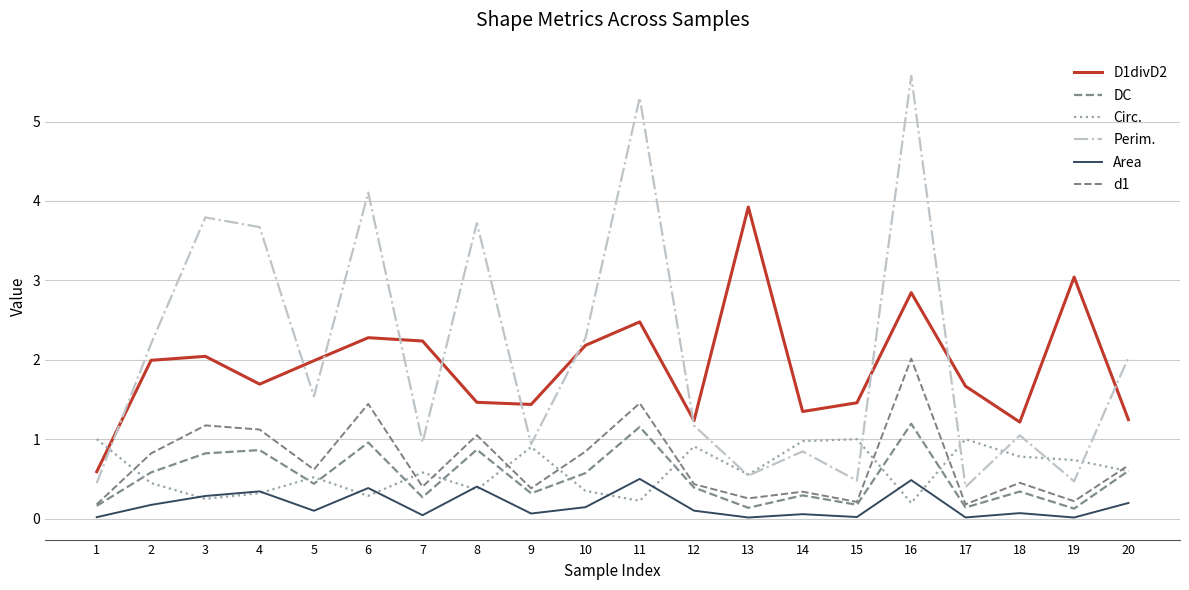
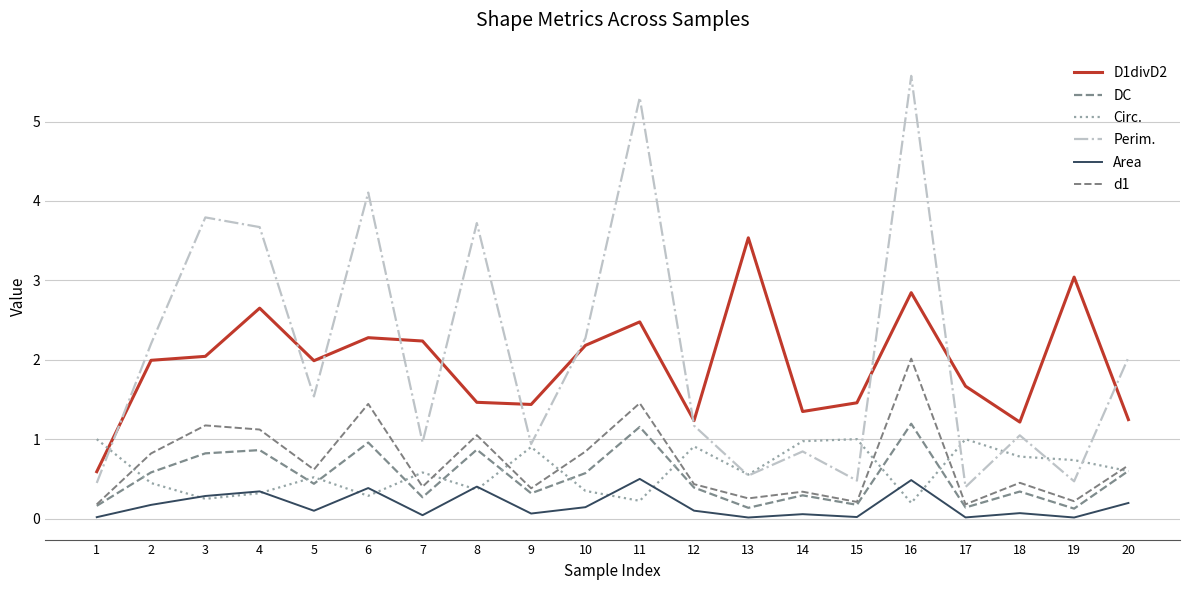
  {
    "D1divD2": {
      "1": 0.6,
      "2": 2.0,
      "3": 2.0,
-     "4": 1.7,
+     "4": 2.7,
      "5": 2.0,
      "6": 2.3,
      "7": 2.2,
      "8": 1.5,
      "9": 1.4,
      "10": 2.2,
      "11": 2.5,
      "12": 1.2,
-     "13": 3.9,
+     "13": 3.5,
      "14": 1.3,
      "15": 1.5,
      "16": 2.8,
      "17": 1.7,
      "18": 1.2,
      "19": 3.0,
      "20": 1.2
    },
    "Area": {
      "1": 0.0,
      "2": 0.2,
      "3": 0.3,
      "5": 0.1,
      "6": 0.4,
      "7": 0.0,
      "8": 0.4,
      "9": 0.1,
      "10": 0.1,
      "11": 0.5,
      "12": 0.1,
      "13": 0.0,
      "14": 0.1,
      "15": 0.0,
      "16": 0.5,
      "17": 0.0,
      "18": 0.1,
      "19": 0.0,
      "20": 0.2
    }
  }
